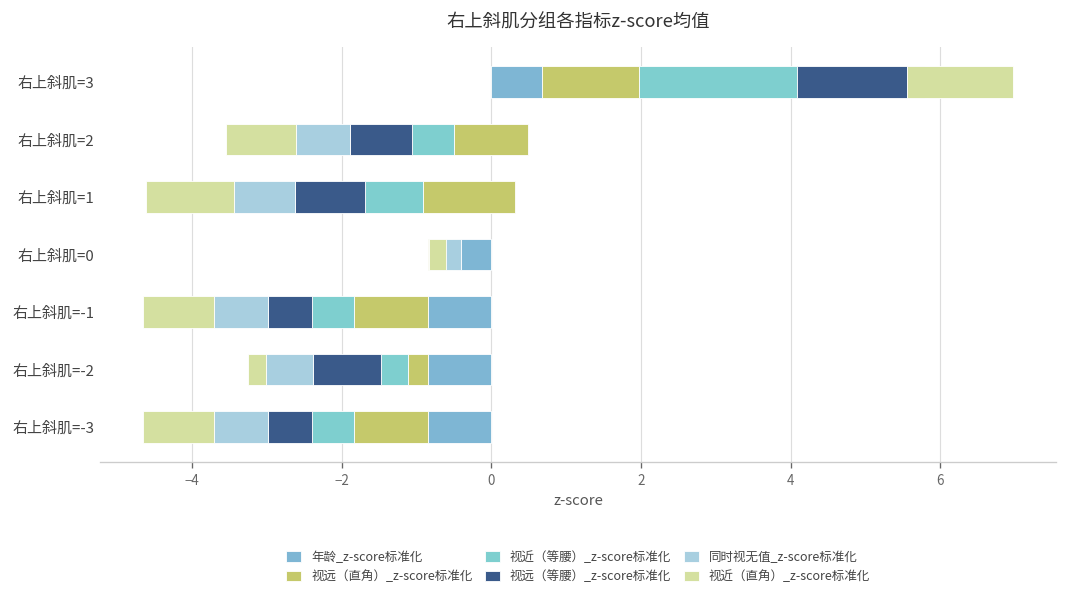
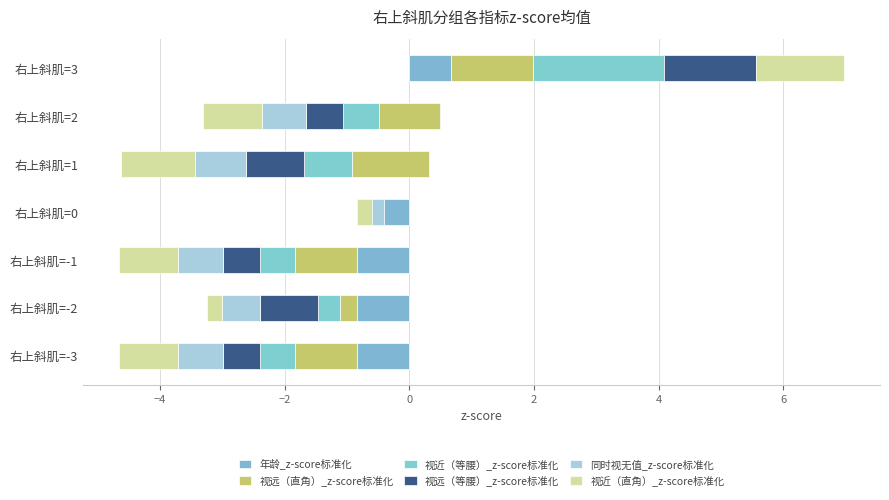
  {
    "视远（等腰）_z-score标准化": {
-     "右上斜肌=2": -0.8,
+     "右上斜肌=2": -0.6,
      "右上斜肌=1": -0.9,
      "右上斜肌=-1": -0.6,
      "右上斜肌=-2": -0.9,
      "右上斜肌=-3": -0.6
    }
  }
